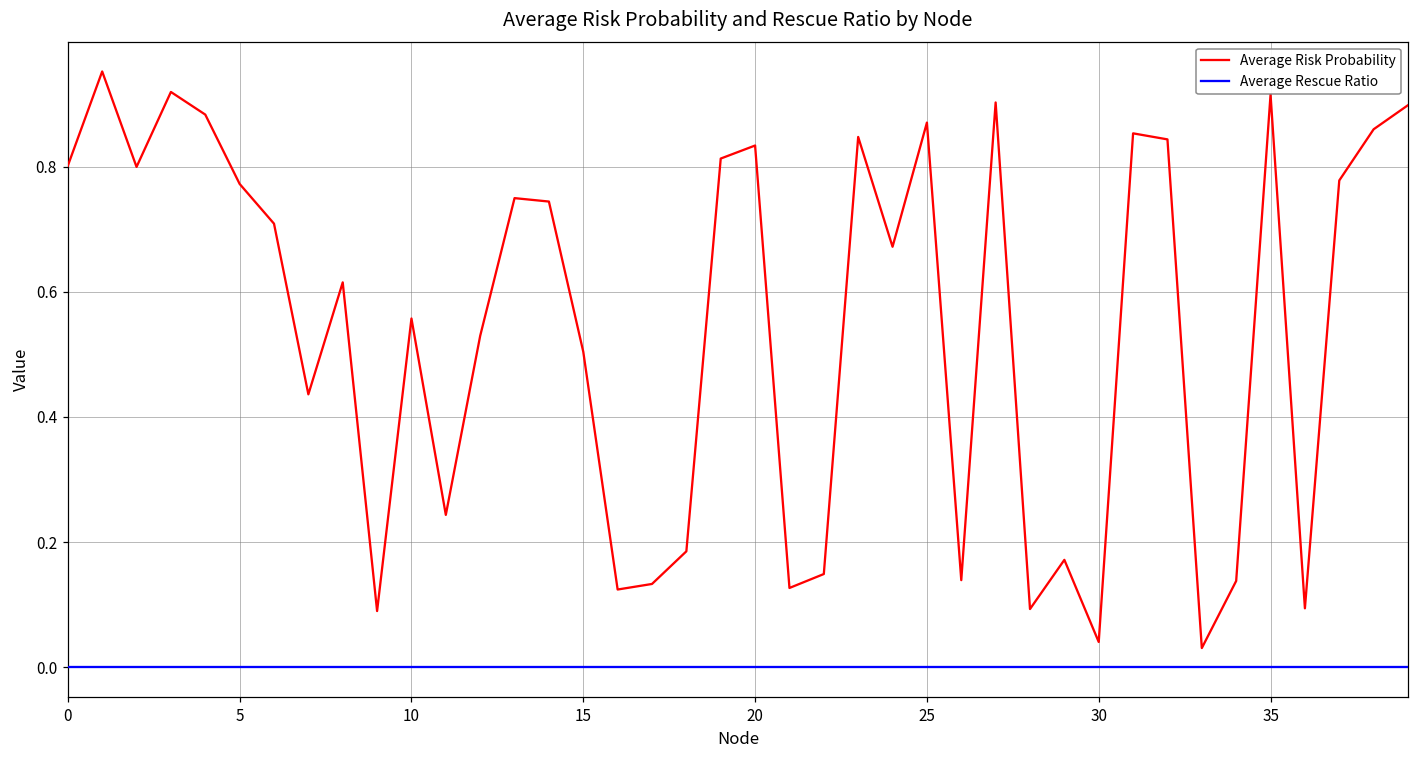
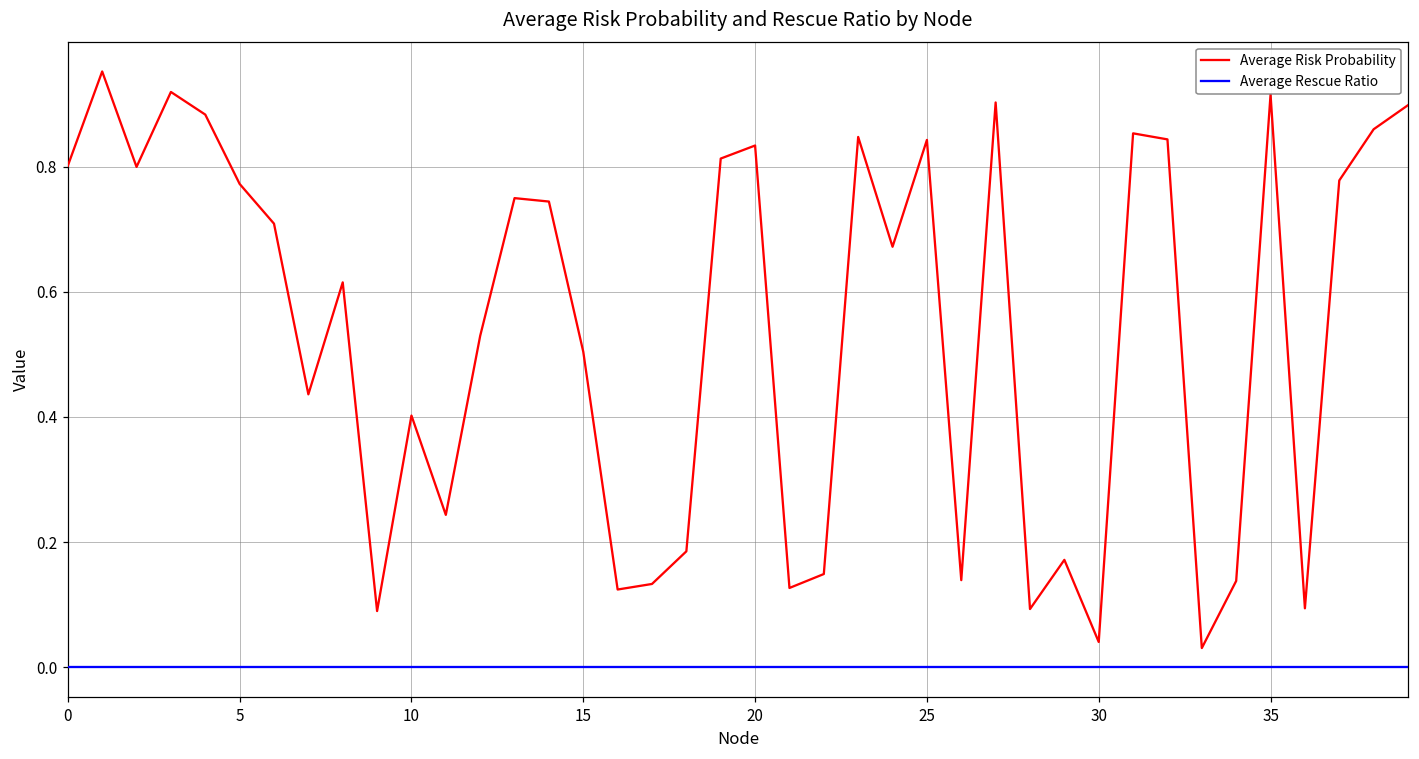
  {
    "Average Risk Probability": {
      "0": 0.80,
      "5": 0.77,
-     "10": 0.56,
+     "10": 0.40,
      "15": 0.50,
      "20": 0.83,
-     "25": 0.87,
+     "25": 0.84,
      "30": 0.04
    },
    "Average Rescue Ratio": {
      "0": 0.00,
      "5": 0.00,
      "10": 0.00,
      "15": 0.00,
      "20": 0.00,
      "25": 0.00,
      "30": 0.00,
      "35": 0.00
    }
  }
